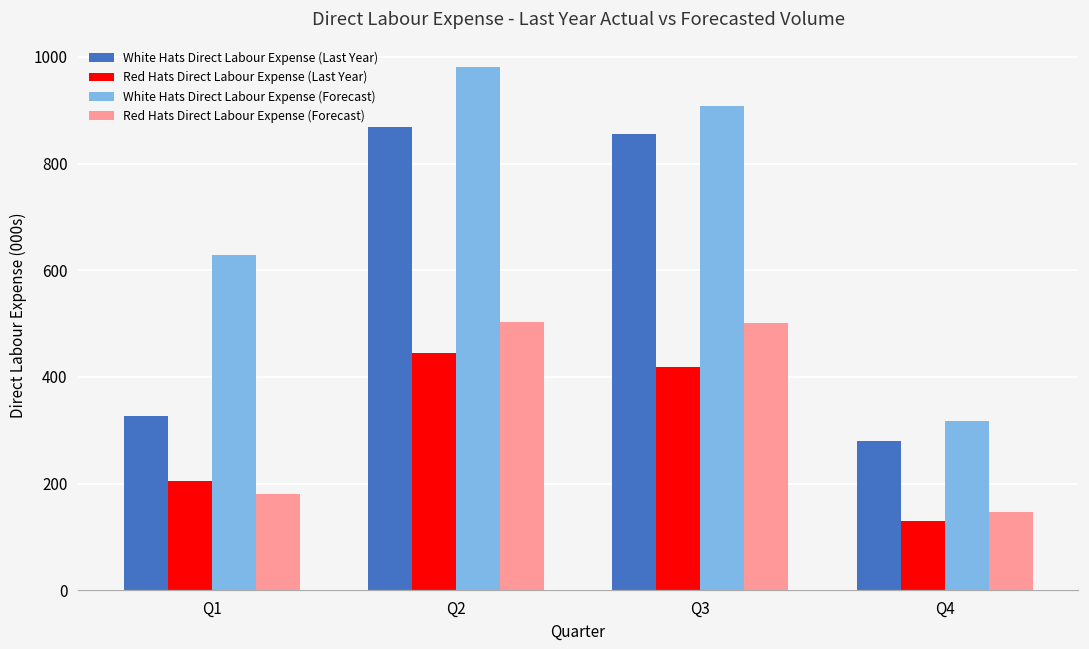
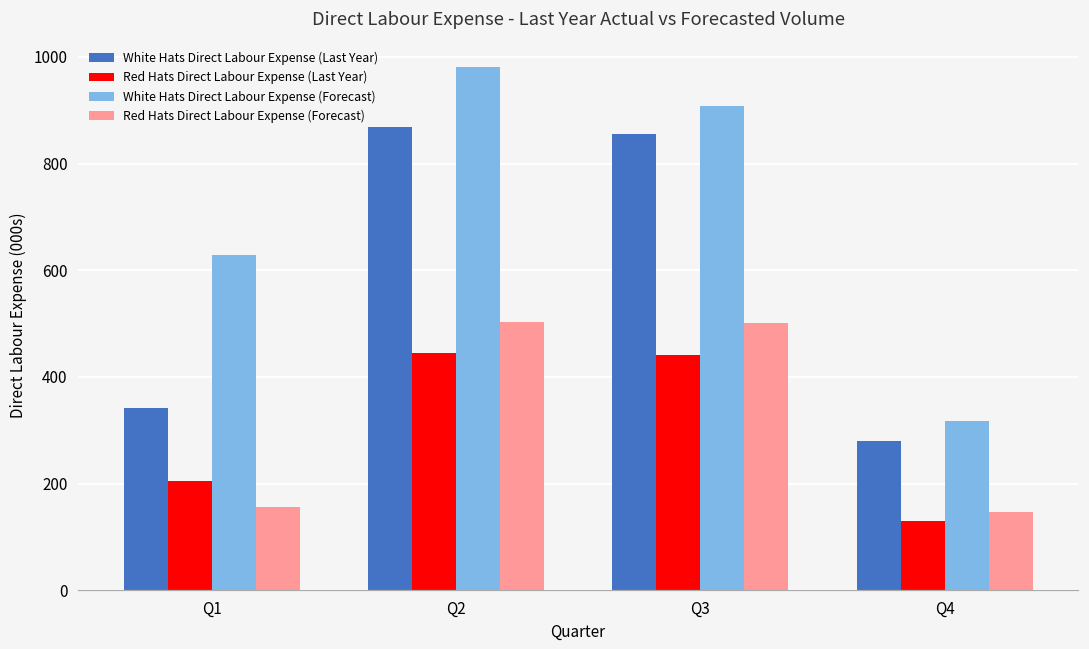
  {
    "White Hats Direct Labour Expense (Last Year)": {
-     "Q1": 330,
+     "Q1": 340,
      "Q2": 870,
      "Q3": 860,
      "Q4": 280
    },
    "Red Hats Direct Labour Expense (Last Year)": {
      "Q1": 200,
      "Q2": 450,
-     "Q3": 420,
+     "Q3": 440,
      "Q4": 130
    },
    "White Hats Direct Labour Expense (Forecast)": {
      "Q1": 630,
      "Q2": 980,
      "Q3": 910,
      "Q4": 320
    },
    "Red Hats Direct Labour Expense (Forecast)": {
-     "Q1": 180,
+     "Q1": 160,
      "Q2": 500,
      "Q3": 500,
      "Q4": 150
    }
  }
